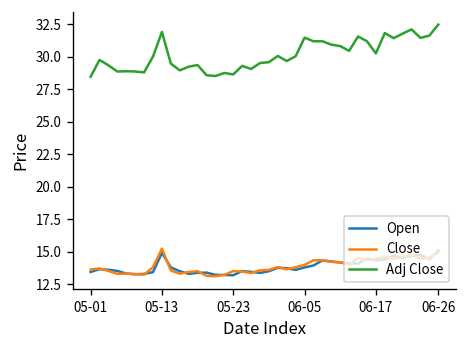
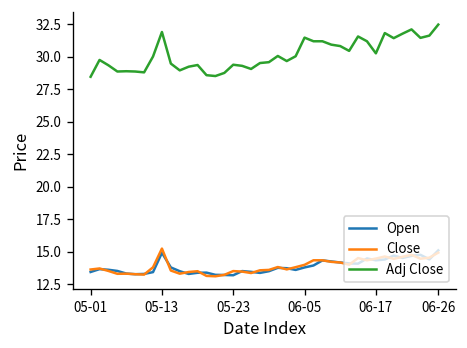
  {
    "Open": {
      "05-13": 14.9,
      "05-23": 13.2
    },
    "Close": {
      "05-13": 15.2,
      "05-23": 13.5
    },
    "Adj Close": {
      "05-01": 28.5,
      "05-13": 31.9,
-     "05-23": 28.6,
+     "05-23": 29.4,
      "06-05": 31.5,
      "06-17": 30.3,
      "06-26": 32.5
    }
  }
